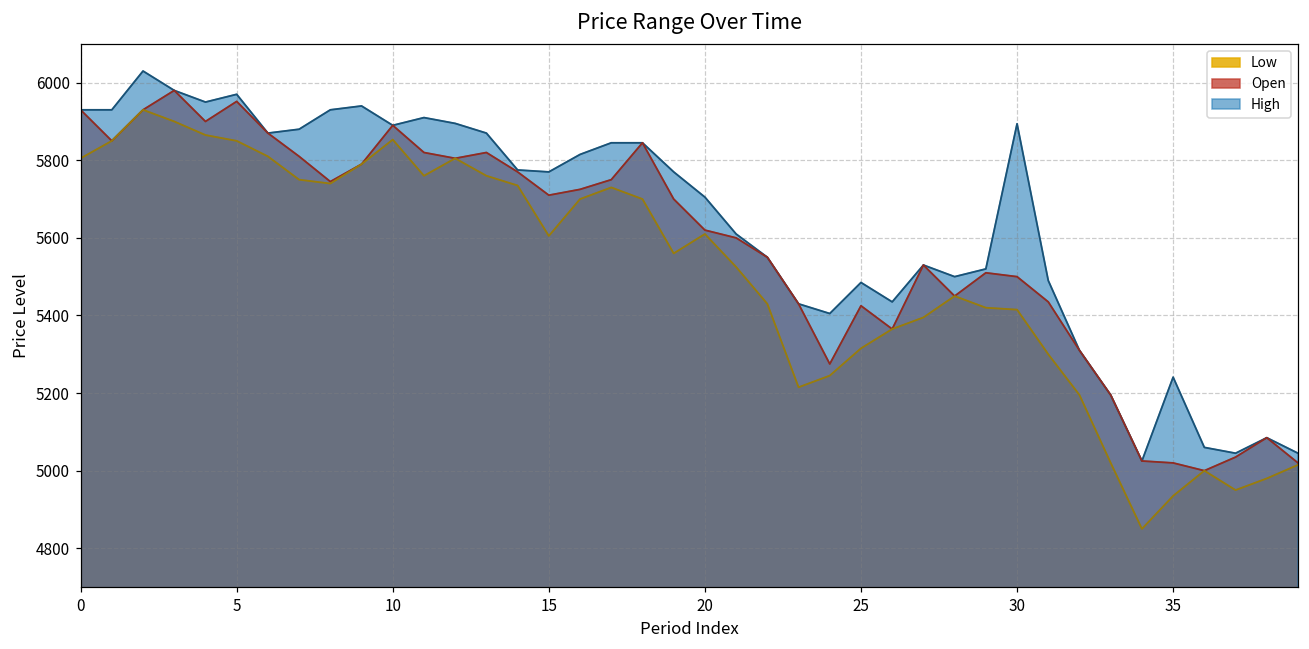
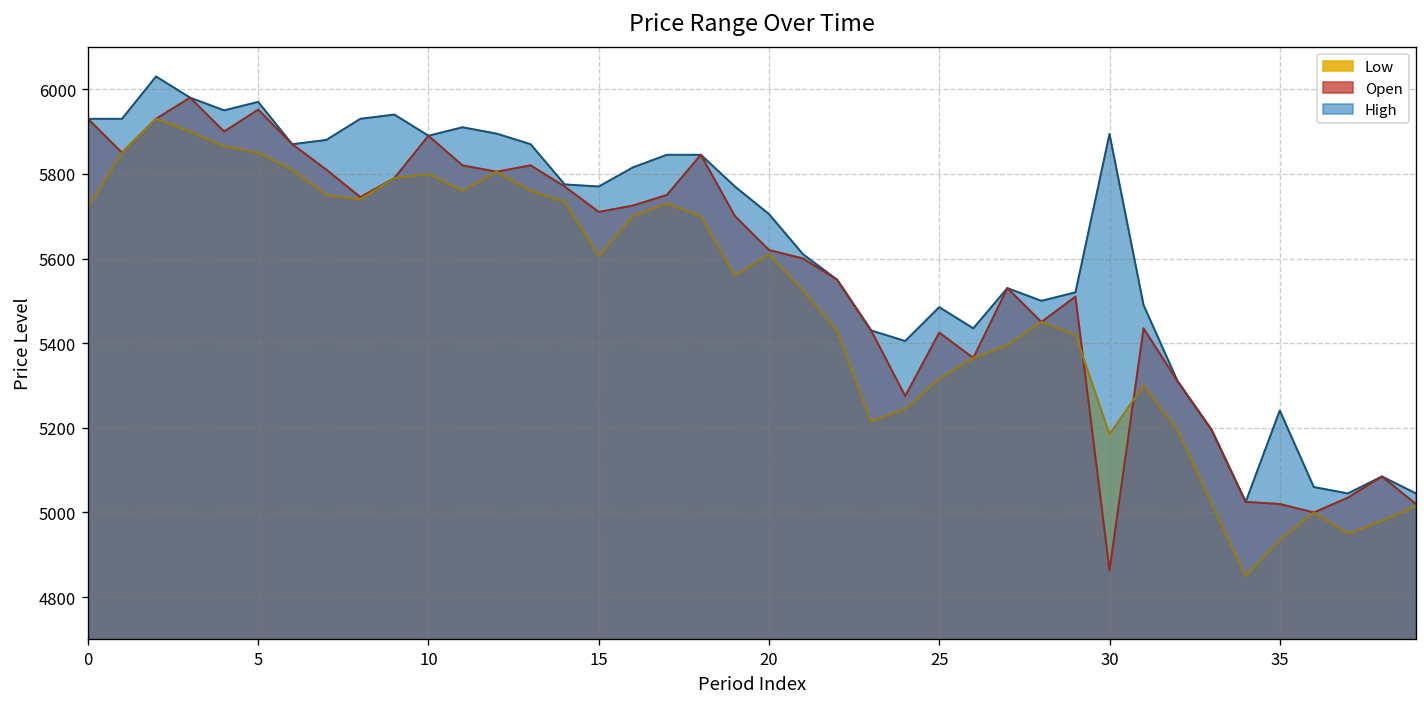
  {
    "Low": {
-     "0": 5810,
+     "0": 5720,
      "5": 5850,
-     "10": 5850,
+     "10": 5800,
      "15": 5610,
      "20": 5610,
      "25": 5320,
-     "30": 5420,
+     "30": 5180,
      "35": 4940
    },
    "Open": {
      "5": 5950,
      "15": 5710,
      "20": 5620,
      "25": 5430,
-     "30": 5500,
+     "30": 4860,
      "35": 5020
    },
    "High": {
      "5": 5970,
      "15": 5770,
      "20": 5710,
      "25": 5490,
      "30": 5890,
      "35": 5240
    }
  }
